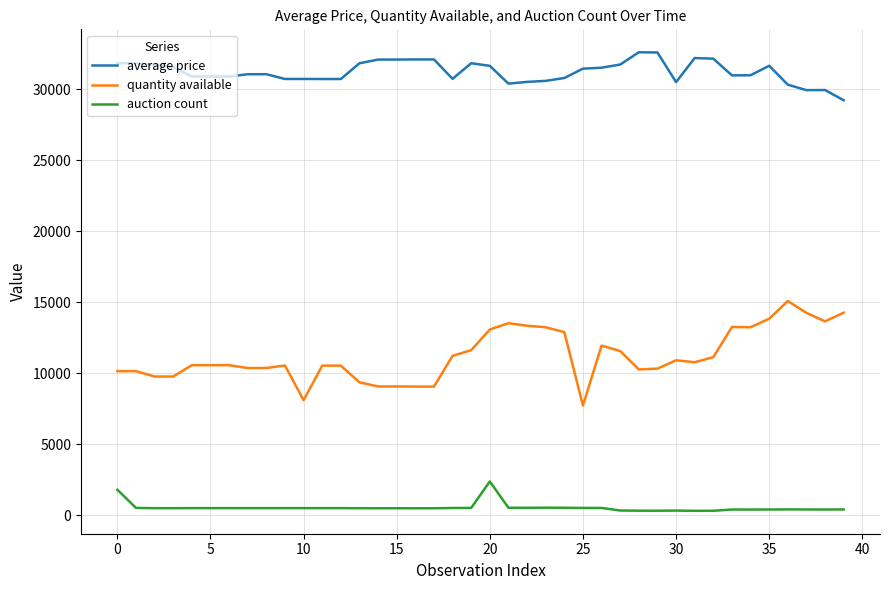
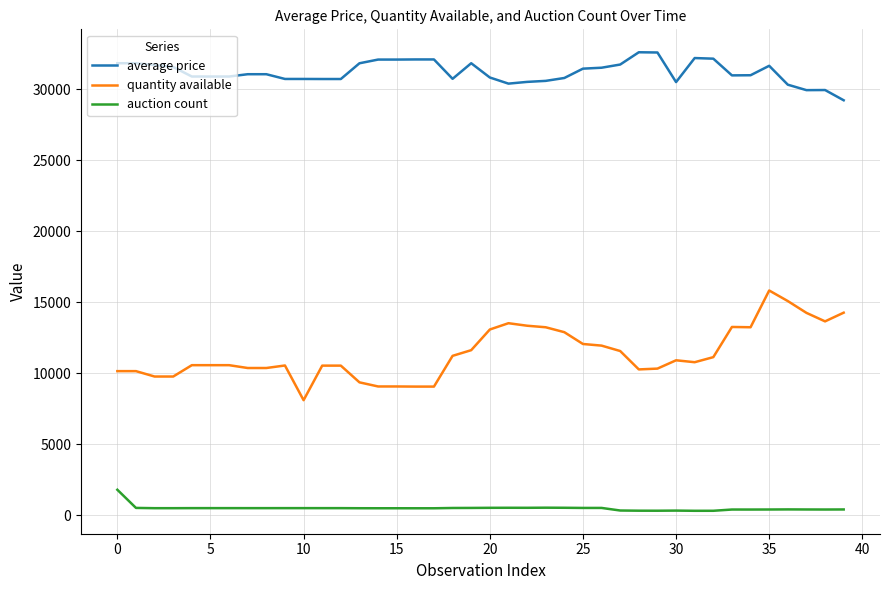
  {
    "average price": {
      "10": 30700,
      "15": 32100,
-     "20": 31700,
+     "20": 30800,
      "25": 31500,
      "30": 30500,
      "35": 31700
    },
    "quantity available": {
      "0": 10100,
      "5": 10600,
      "10": 8100,
      "15": 9100,
      "20": 13100,
-     "25": 7700,
+     "25": 12100,
      "30": 10900,
-     "35": 13800
+     "35": 15800
    },
    "auction count": {
      "0": 1800,
      "5": 500,
      "10": 500,
      "15": 500,
-     "20": 2400,
+     "20": 500,
      "25": 500,
      "30": 300,
      "35": 400
    }
  }
